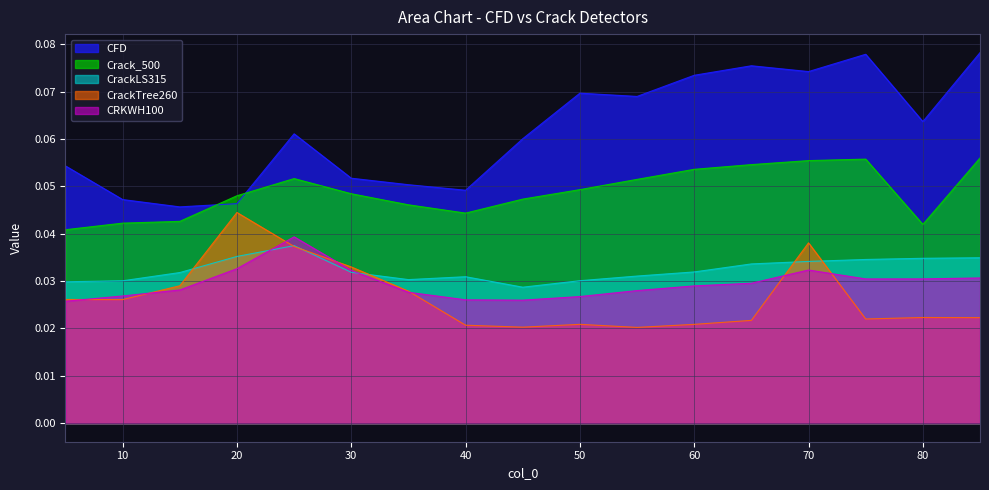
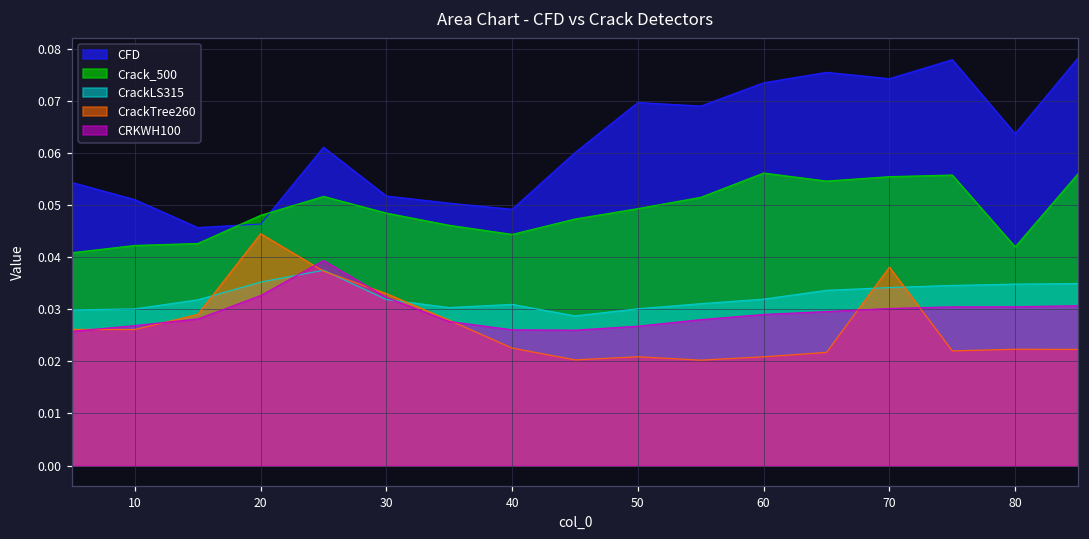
  {
    "CFD": {
-     "10": 0.047,
+     "10": 0.051,
      "20": 0.046,
      "30": 0.052,
      "40": 0.049,
      "50": 0.070,
      "60": 0.073,
      "70": 0.074,
      "80": 0.064
    },
    "Crack_500": {
      "10": 0.042,
      "20": 0.048,
      "30": 0.048,
      "40": 0.044,
      "50": 0.049,
-     "60": 0.054,
+     "60": 0.056,
      "70": 0.055,
      "80": 0.042
    },
    "CrackLS315": {
      "10": 0.030,
      "20": 0.035,
      "40": 0.031,
      "50": 0.030,
      "60": 0.032,
      "70": 0.034,
      "80": 0.035
    },
    "CrackTree260": {
      "10": 0.026,
      "20": 0.044,
      "30": 0.033,
-     "40": 0.021,
+     "40": 0.023,
      "50": 0.021,
      "60": 0.021,
      "70": 0.038,
      "80": 0.022
    },
    "CRKWH100": {
      "10": 0.027,
      "20": 0.033,
      "40": 0.026,
      "50": 0.027,
      "60": 0.029,
-     "70": 0.032,
+     "70": 0.030,
      "80": 0.030
    }
  }
